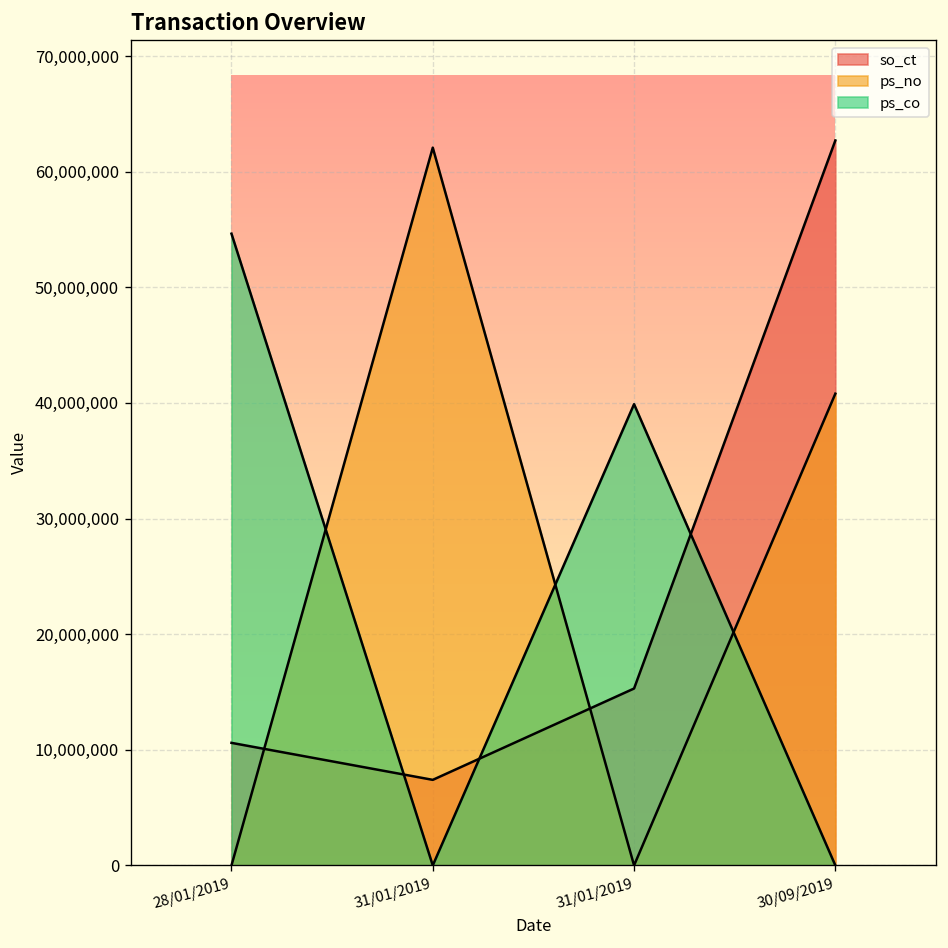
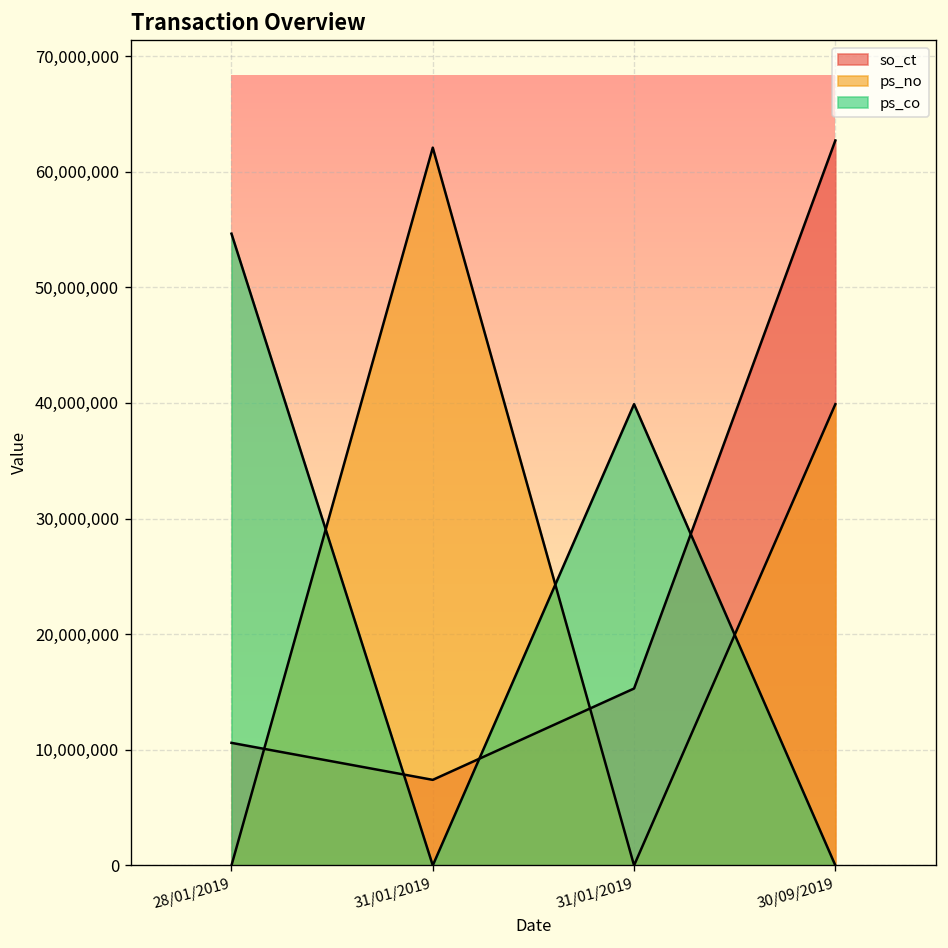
  {
    "so_ct": {
      "28/01/2019": "11,000,000",
      "30/09/2019": "63,000,000"
    },
    "ps_no": {
      "28/01/2019": "0",
-     "30/09/2019": "41,000,000"
+     "30/09/2019": "40,000,000"
    },
    "ps_co": {
      "28/01/2019": "55,000,000",
      "30/09/2019": "0"
    }
  }
